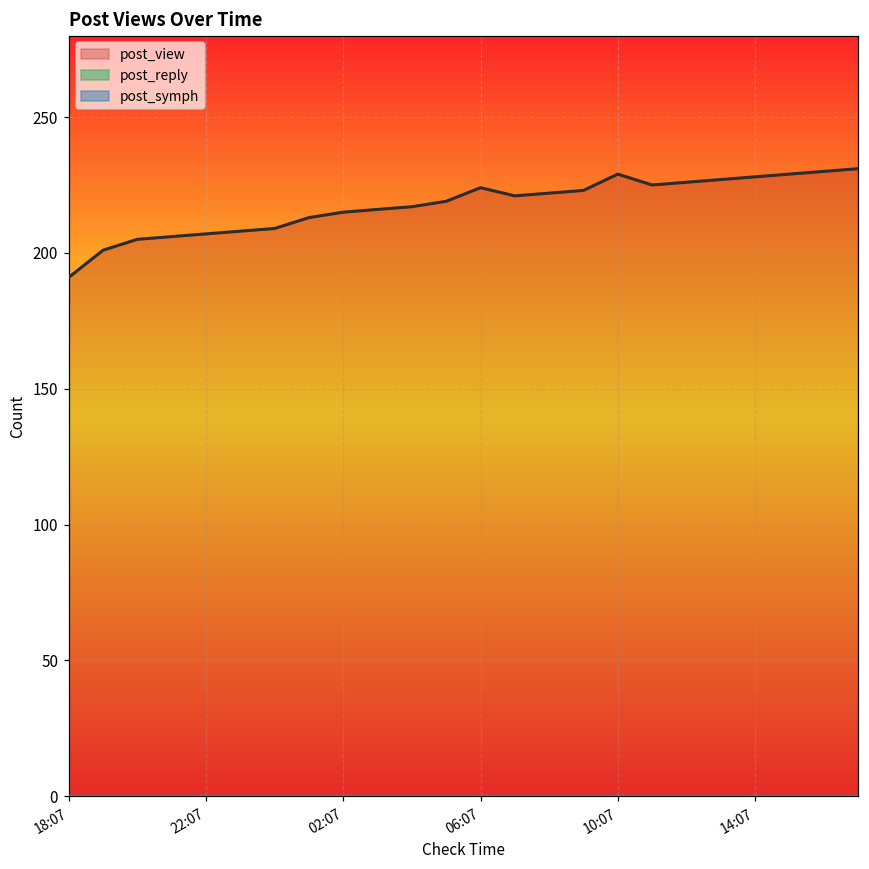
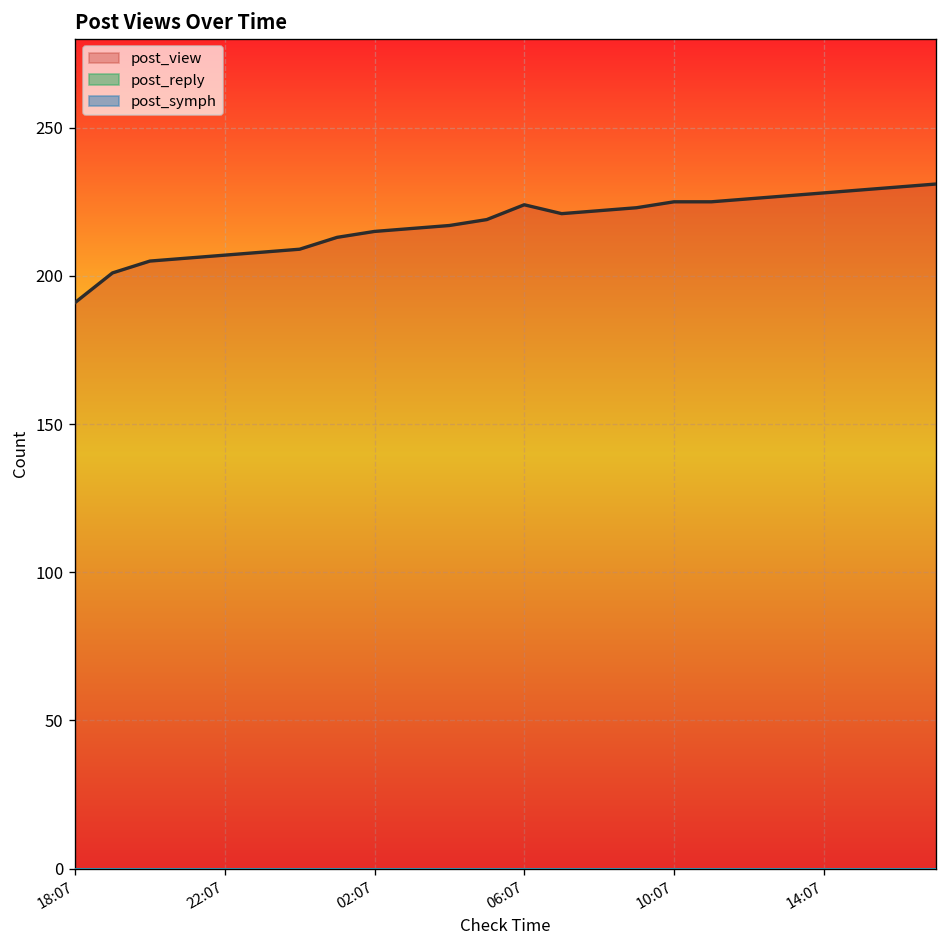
  {
    "post_view": {
      "18:07": 191,
      "22:07": 207,
      "02:07": 215,
      "06:07": 224,
-     "10:07": 229,
+     "10:07": 225,
      "14:07": 228
    },
    "post_symph": {
      "18:07": 0,
      "22:07": 0,
      "02:07": 0,
      "06:07": 0,
      "10:07": 0,
      "14:07": 0
    }
  }
